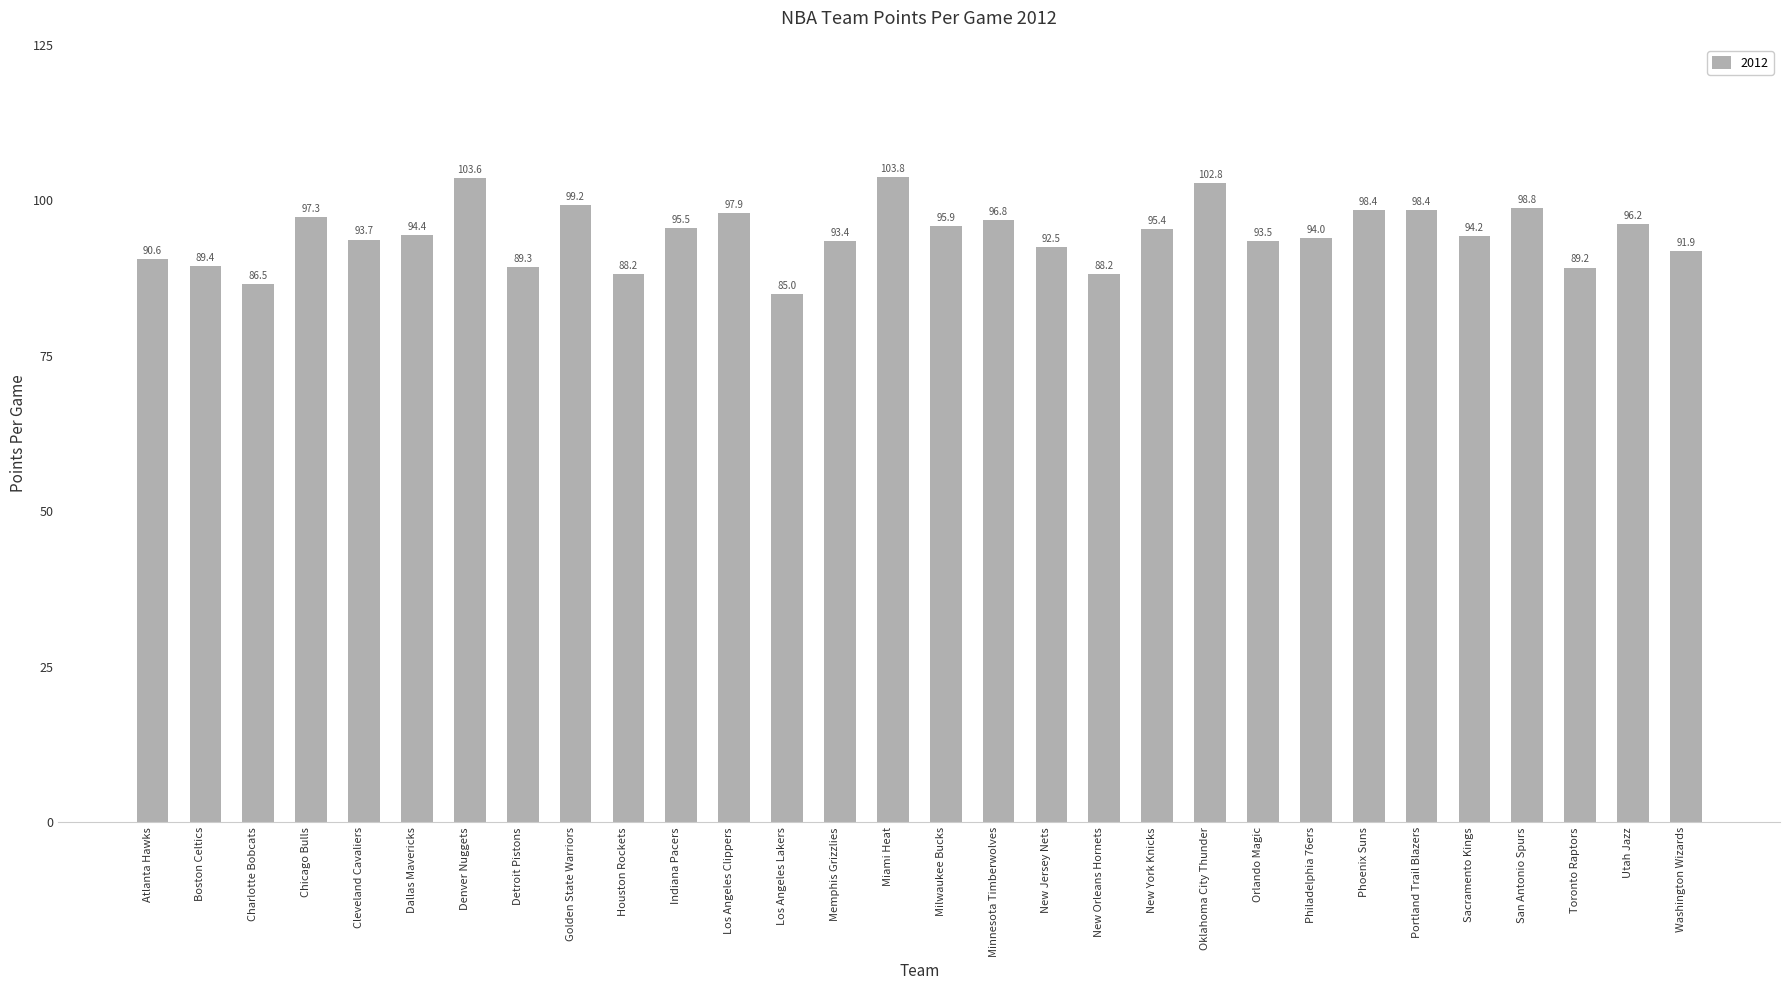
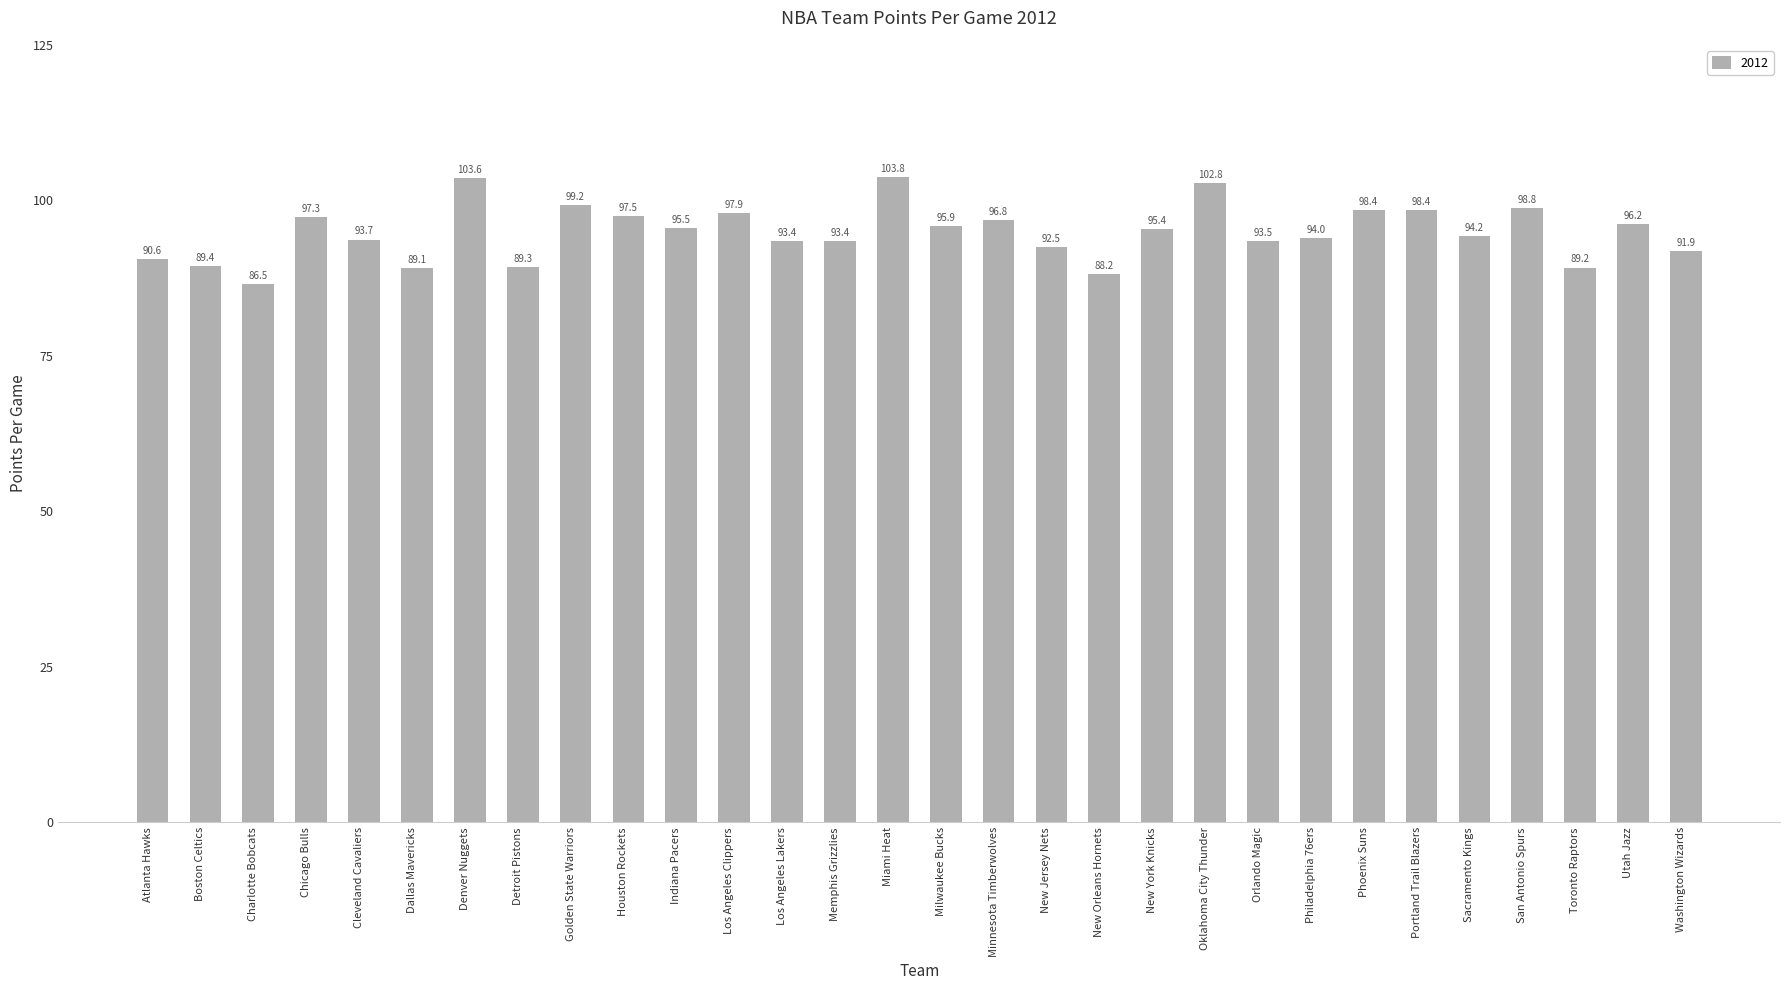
  {
    "Atlanta Hawks": 90.6,
    "Boston Celtics": 89.4,
    "Charlotte Bobcats": 86.5,
    "Chicago Bulls": 97.3,
    "Cleveland Cavaliers": 93.7,
-   "Dallas Mavericks": 94.4,
+   "Dallas Mavericks": 89.1,
    "Denver Nuggets": 103.6,
    "Detroit Pistons": 89.3,
    "Golden State Warriors": 99.2,
-   "Houston Rockets": 88.2,
+   "Houston Rockets": 97.5,
    "Indiana Pacers": 95.5,
    "Los Angeles Clippers": 97.9,
-   "Los Angeles Lakers": 85.0,
+   "Los Angeles Lakers": 93.4,
    "Memphis Grizzlies": 93.4,
    "Miami Heat": 103.8,
    "Milwaukee Bucks": 95.9,
    "Minnesota Timberwolves": 96.8,
    "New Jersey Nets": 92.5,
    "New Orleans Hornets": 88.2,
    "New York Knicks": 95.4,
    "Oklahoma City Thunder": 102.8,
    "Orlando Magic": 93.5,
    "Philadelphia 76ers": 94.0,
    "Phoenix Suns": 98.4,
    "Portland Trail Blazers": 98.4,
    "Sacramento Kings": 94.2,
    "San Antonio Spurs": 98.8,
    "Toronto Raptors": 89.2,
    "Utah Jazz": 96.2,
    "Washington Wizards": 91.9
  }
